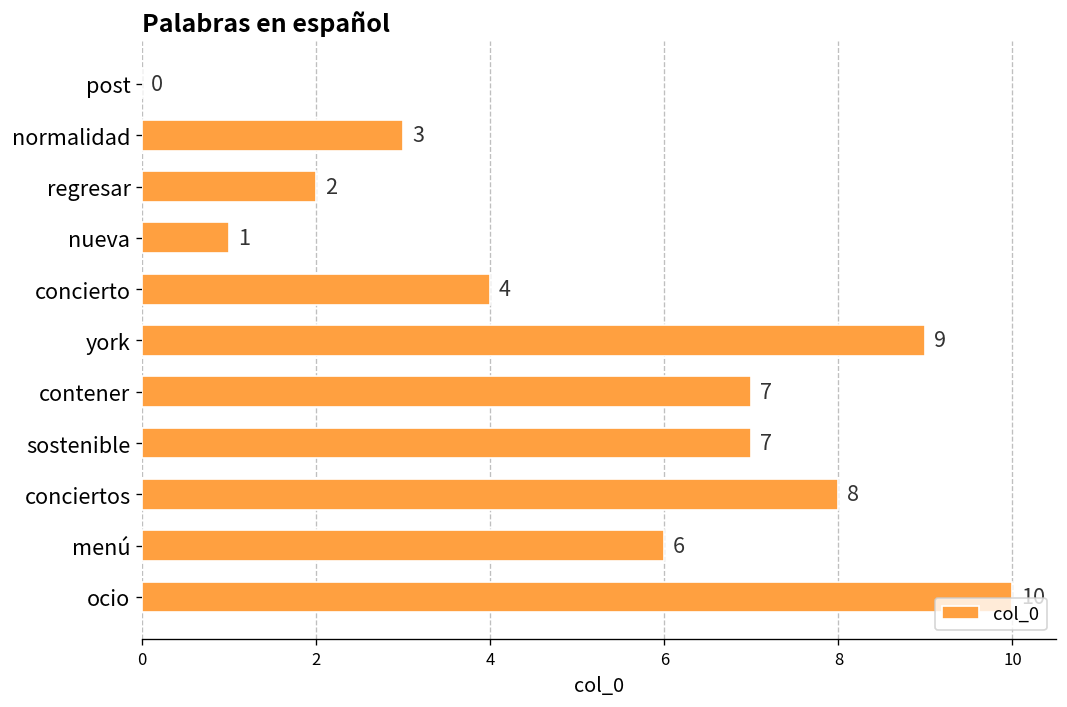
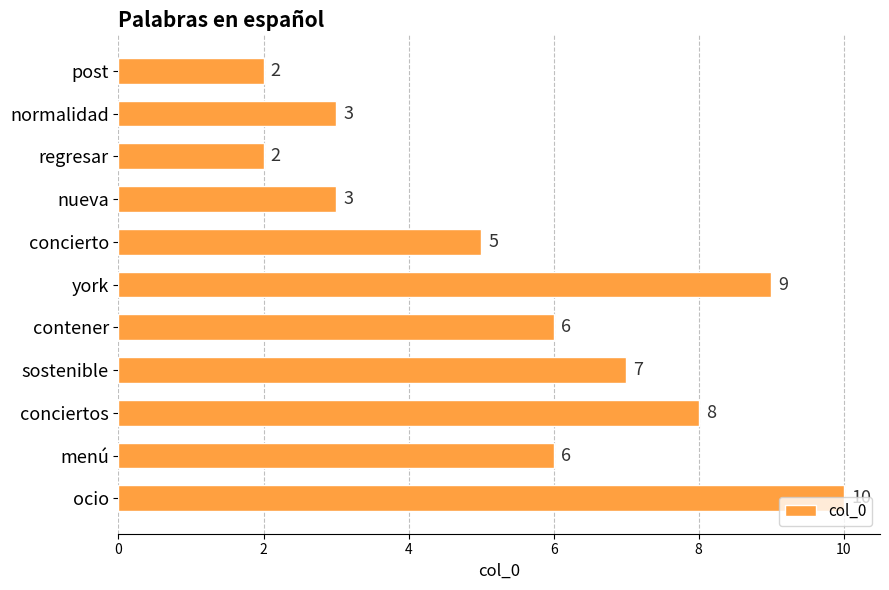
  {
-   "post": 0,
+   "post": 2,
    "normalidad": 3,
    "regresar": 2,
-   "nueva": 1,
-   "concierto": 4,
+   "nueva": 3,
+   "concierto": 5,
    "york": 9,
-   "contener": 7,
+   "contener": 6,
    "sostenible": 7,
    "conciertos": 8,
    "menú": 6
  }
